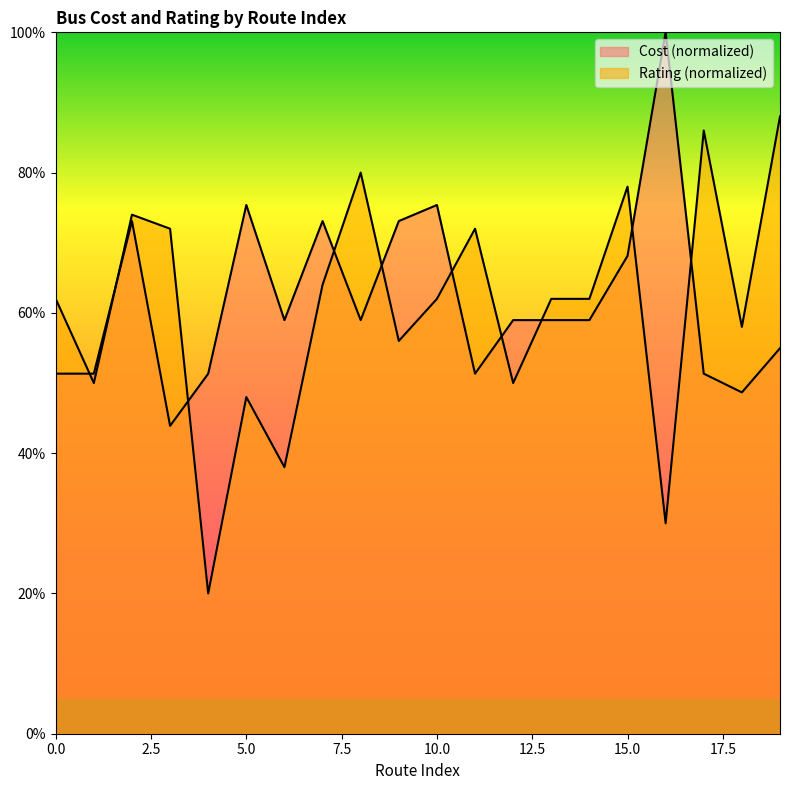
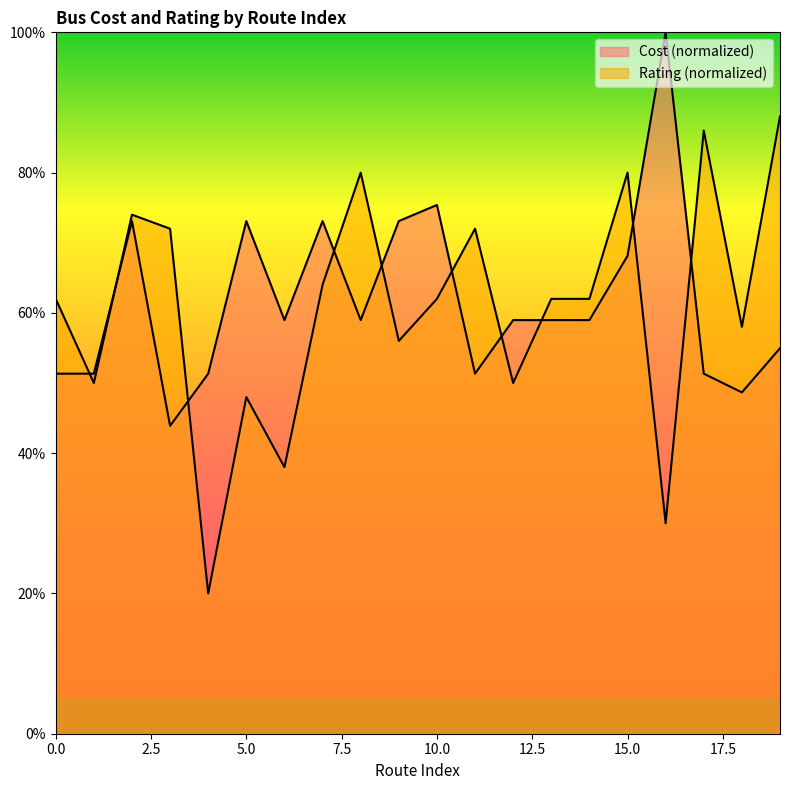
  {
    "Cost (normalized)": {
      "0.0": "51%",
-     "5.0": "75%",
+     "5.0": "73%",
      "10.0": "75%",
      "15.0": "68%"
    },
    "Rating (normalized)": {
      "0.0": "62%",
      "5.0": "48%",
      "10.0": "62%",
-     "15.0": "78%"
+     "15.0": "80%"
    }
  }
